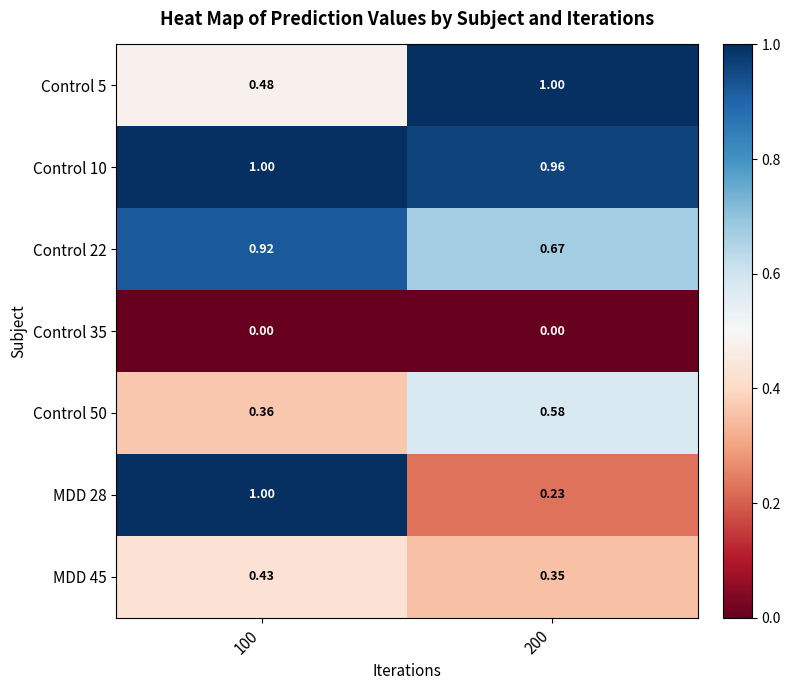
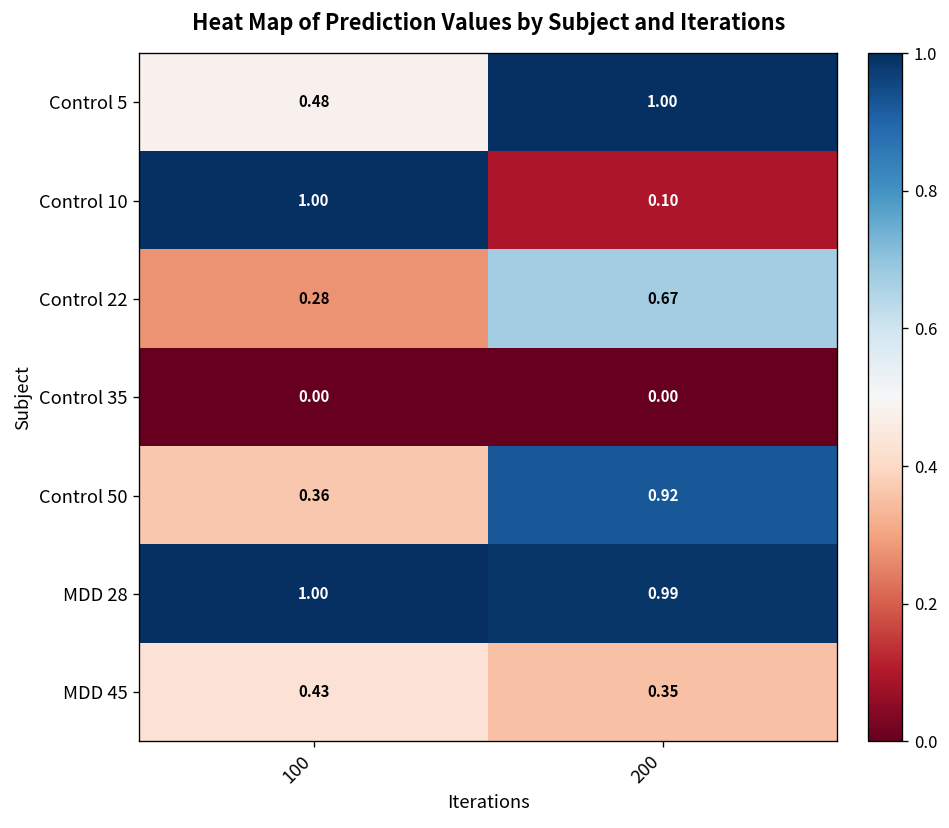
  {
    "Control 5": {
      "100": 0.48,
      "200": 1.00
    },
    "Control 10": {
      "100": 1.00,
-     "200": 0.96
+     "200": 0.10
    },
    "Control 22": {
-     "100": 0.92,
+     "100": 0.28,
      "200": 0.67
    },
    "Control 35": {
      "100": 0.00,
      "200": 0.00
    },
    "Control 50": {
      "100": 0.36,
-     "200": 0.58
+     "200": 0.92
    },
    "MDD 28": {
      "100": 1.00,
-     "200": 0.23
+     "200": 0.99
    },
    "MDD 45": {
      "100": 0.43,
      "200": 0.35
    }
  }
